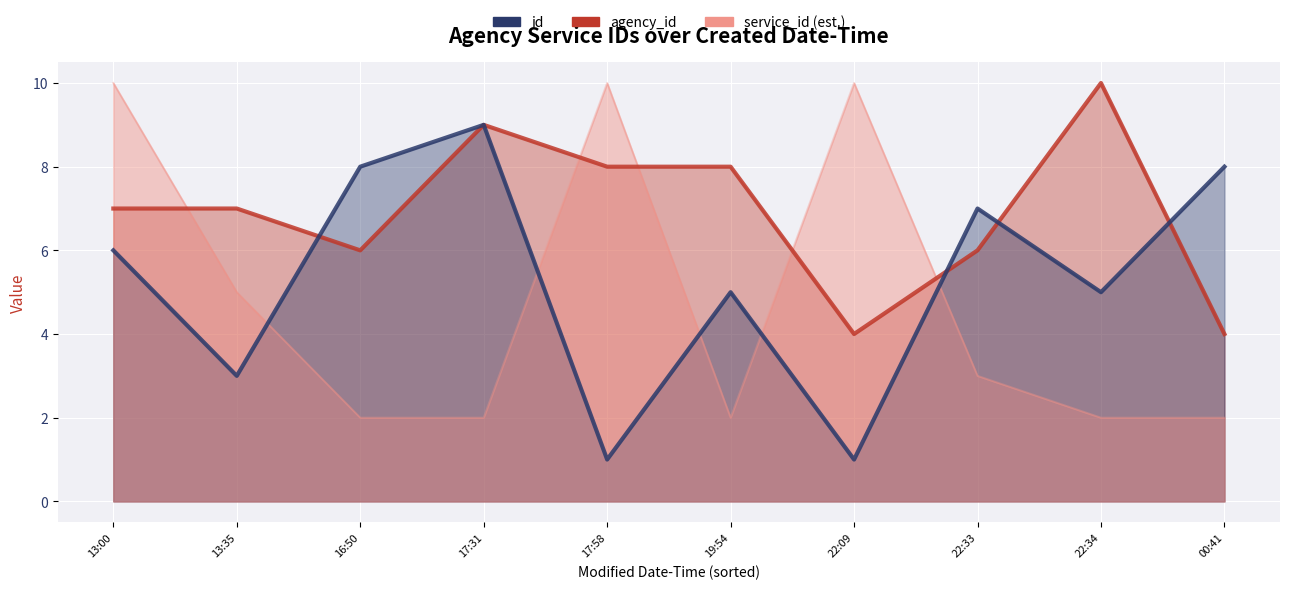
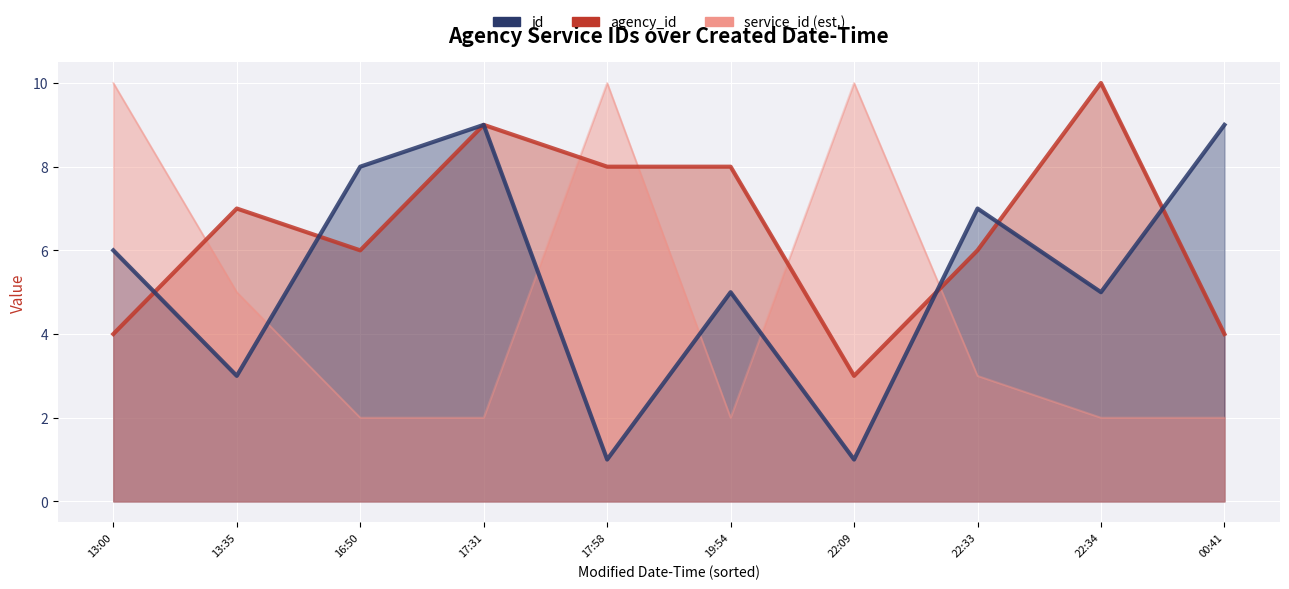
  {
    "service_id (est.)": {
      "13:00": 10,
      "13:35": 5,
      "16:50": 2,
      "17:31": 2,
      "17:58": 10,
      "19:54": 2,
      "22:09": 10,
      "22:33": 3,
      "22:34": 2,
      "00:41": 2
    },
    "agency_id": {
-     "13:00": 7,
+     "13:00": 4,
      "13:35": 7,
      "16:50": 6,
      "17:58": 8,
      "19:54": 8,
-     "22:09": 4,
+     "22:09": 3,
      "22:33": 6,
      "22:34": 10,
      "00:41": 4
    },
    "id": {
      "13:00": 6,
      "13:35": 3,
      "16:50": 8,
      "17:58": 1,
      "19:54": 5,
      "22:09": 1,
      "22:33": 7,
      "22:34": 5,
-     "00:41": 8
+     "00:41": 9
    }
  }
